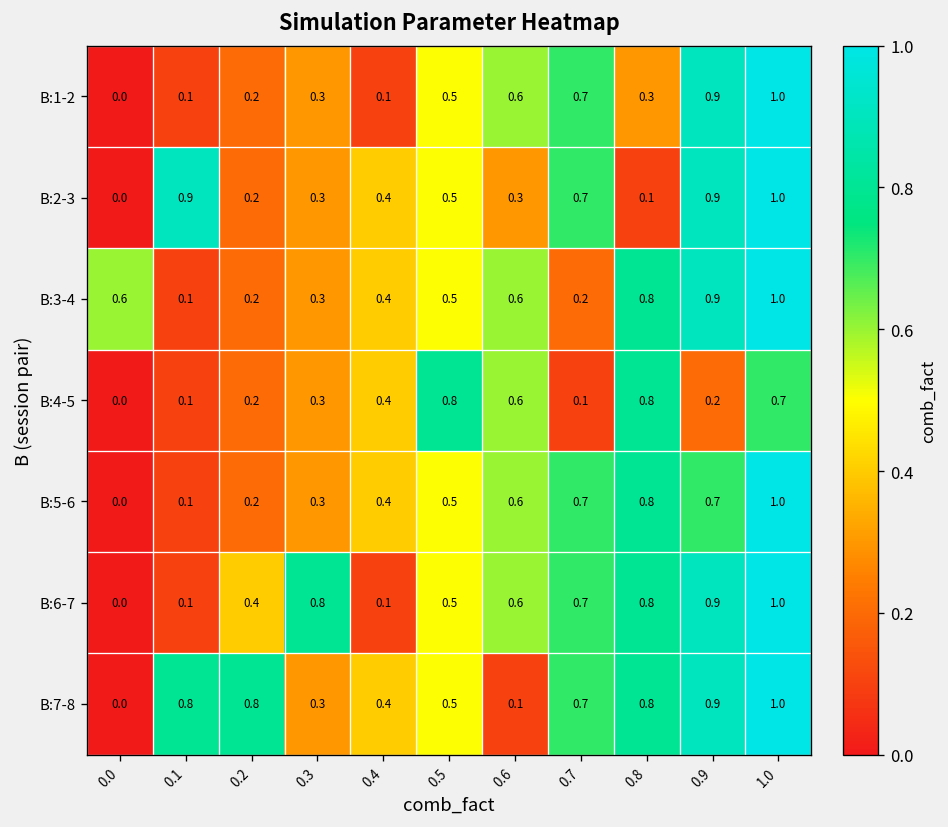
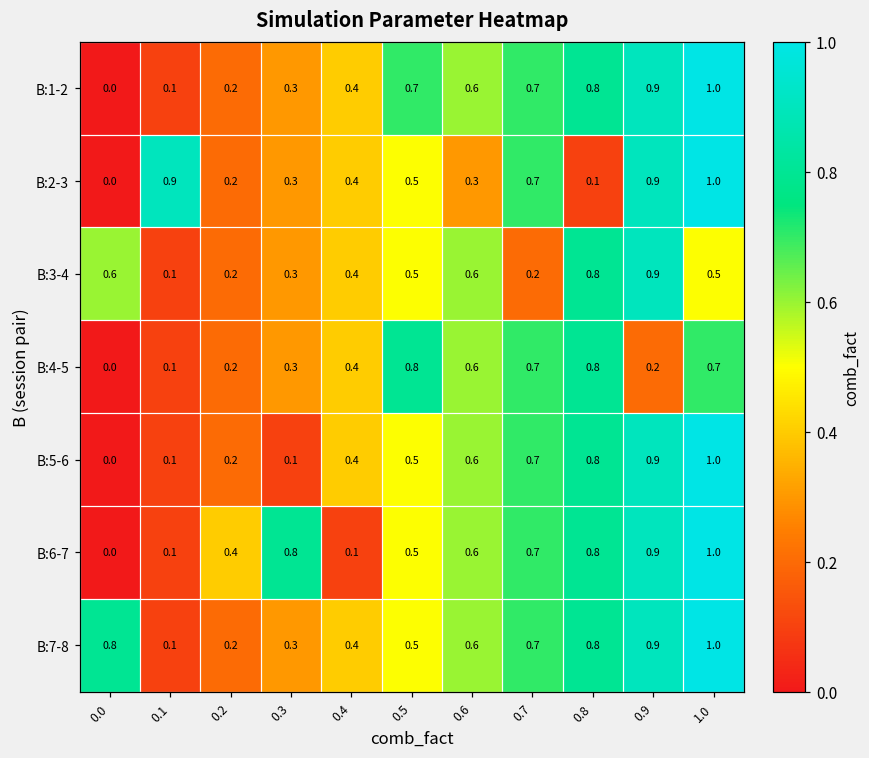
  {
    "B:1-2": {
      "0.0": 0.0,
      "0.1": 0.1,
      "0.2": 0.2,
      "0.3": 0.3,
-     "0.4": 0.1,
-     "0.5": 0.5,
+     "0.4": 0.4,
+     "0.5": 0.7,
      "0.6": 0.6,
      "0.7": 0.7,
-     "0.8": 0.3,
+     "0.8": 0.8,
      "0.9": 0.9,
      "1.0": 1.0
    },
    "B:2-3": {
      "0.0": 0.0,
      "0.1": 0.9,
      "0.2": 0.2,
      "0.3": 0.3,
      "0.4": 0.4,
      "0.5": 0.5,
      "0.6": 0.3,
      "0.7": 0.7,
      "0.8": 0.1,
      "0.9": 0.9,
      "1.0": 1.0
    },
    "B:3-4": {
      "0.0": 0.6,
      "0.1": 0.1,
      "0.2": 0.2,
      "0.3": 0.3,
      "0.4": 0.4,
      "0.5": 0.5,
      "0.6": 0.6,
      "0.7": 0.2,
      "0.8": 0.8,
      "0.9": 0.9,
-     "1.0": 1.0
+     "1.0": 0.5
    },
    "B:4-5": {
      "0.0": 0.0,
      "0.1": 0.1,
      "0.2": 0.2,
      "0.3": 0.3,
      "0.4": 0.4,
      "0.5": 0.8,
      "0.6": 0.6,
-     "0.7": 0.1,
+     "0.7": 0.7,
      "0.8": 0.8,
      "0.9": 0.2,
      "1.0": 0.7
    },
    "B:5-6": {
      "0.0": 0.0,
      "0.1": 0.1,
      "0.2": 0.2,
-     "0.3": 0.3,
+     "0.3": 0.1,
      "0.4": 0.4,
      "0.5": 0.5,
      "0.6": 0.6,
      "0.7": 0.7,
      "0.8": 0.8,
-     "0.9": 0.7,
+     "0.9": 0.9,
      "1.0": 1.0
    },
    "B:6-7": {
      "0.0": 0.0,
      "0.1": 0.1,
      "0.2": 0.4,
      "0.3": 0.8,
      "0.4": 0.1,
      "0.5": 0.5,
      "0.6": 0.6,
      "0.7": 0.7,
      "0.8": 0.8,
      "0.9": 0.9,
      "1.0": 1.0
    },
    "B:7-8": {
-     "0.0": 0.0,
-     "0.1": 0.8,
-     "0.2": 0.8,
+     "0.0": 0.8,
+     "0.1": 0.1,
+     "0.2": 0.2,
      "0.3": 0.3,
      "0.4": 0.4,
      "0.5": 0.5,
-     "0.6": 0.1,
+     "0.6": 0.6,
      "0.7": 0.7,
      "0.8": 0.8,
      "0.9": 0.9,
      "1.0": 1.0
    }
  }
